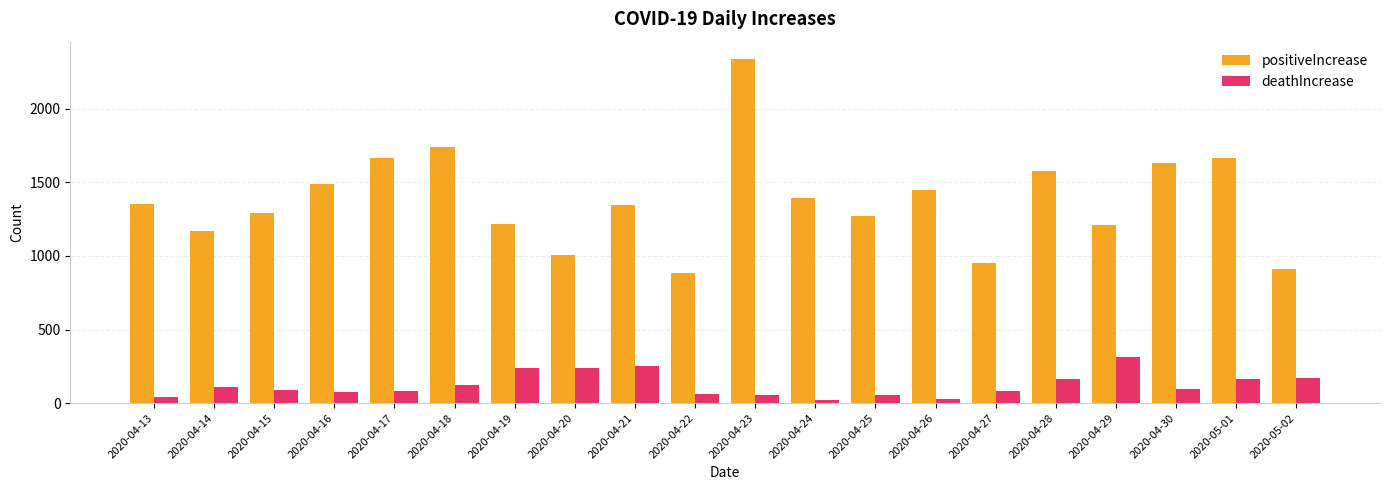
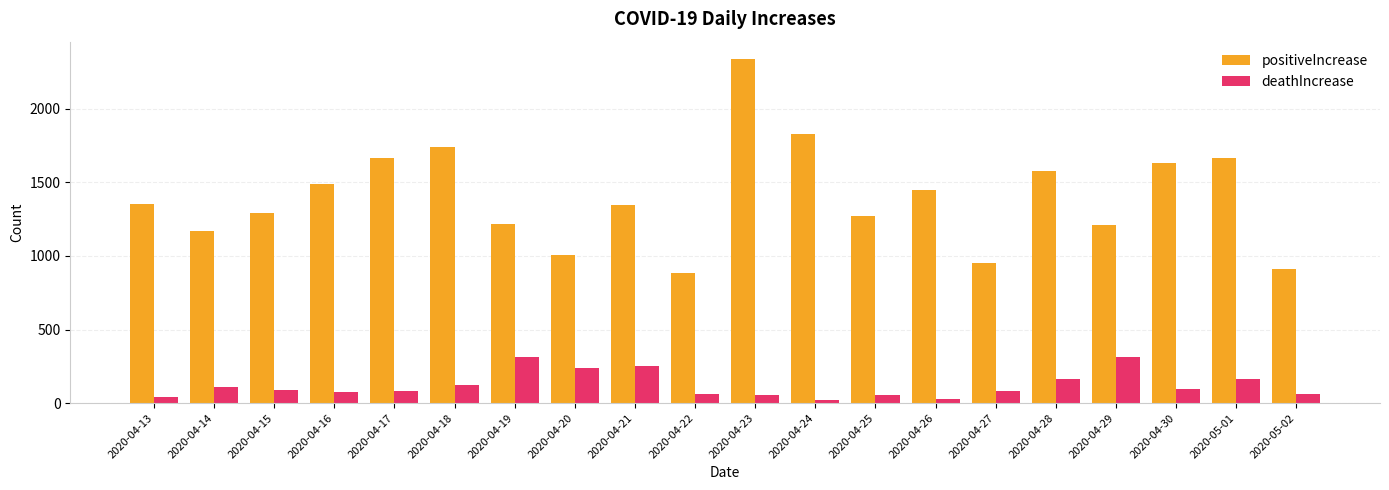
  {
    "positiveIncrease": {
      "2020-04-13": 1350,
      "2020-04-14": 1170,
      "2020-04-15": 1290,
      "2020-04-16": 1490,
      "2020-04-17": 1670,
      "2020-04-18": 1740,
      "2020-04-19": 1220,
      "2020-04-20": 1000,
      "2020-04-21": 1340,
      "2020-04-22": 890,
      "2020-04-23": 2340,
-     "2020-04-24": 1390,
+     "2020-04-24": 1830,
      "2020-04-25": 1270,
      "2020-04-26": 1450,
      "2020-04-27": 950,
      "2020-04-28": 1580,
      "2020-04-29": 1210,
      "2020-04-30": 1630,
      "2020-05-01": 1670,
      "2020-05-02": 910
    },
    "deathIncrease": {
      "2020-04-13": 40,
      "2020-04-14": 110,
      "2020-04-15": 90,
      "2020-04-16": 70,
      "2020-04-17": 80,
      "2020-04-18": 120,
-     "2020-04-19": 240,
+     "2020-04-19": 310,
      "2020-04-20": 240,
      "2020-04-21": 250,
      "2020-04-22": 60,
      "2020-04-23": 60,
      "2020-04-24": 20,
      "2020-04-25": 50,
      "2020-04-26": 30,
      "2020-04-27": 80,
      "2020-04-28": 160,
      "2020-04-29": 320,
      "2020-04-30": 100,
      "2020-05-01": 170,
-     "2020-05-02": 170
+     "2020-05-02": 60
    }
  }
